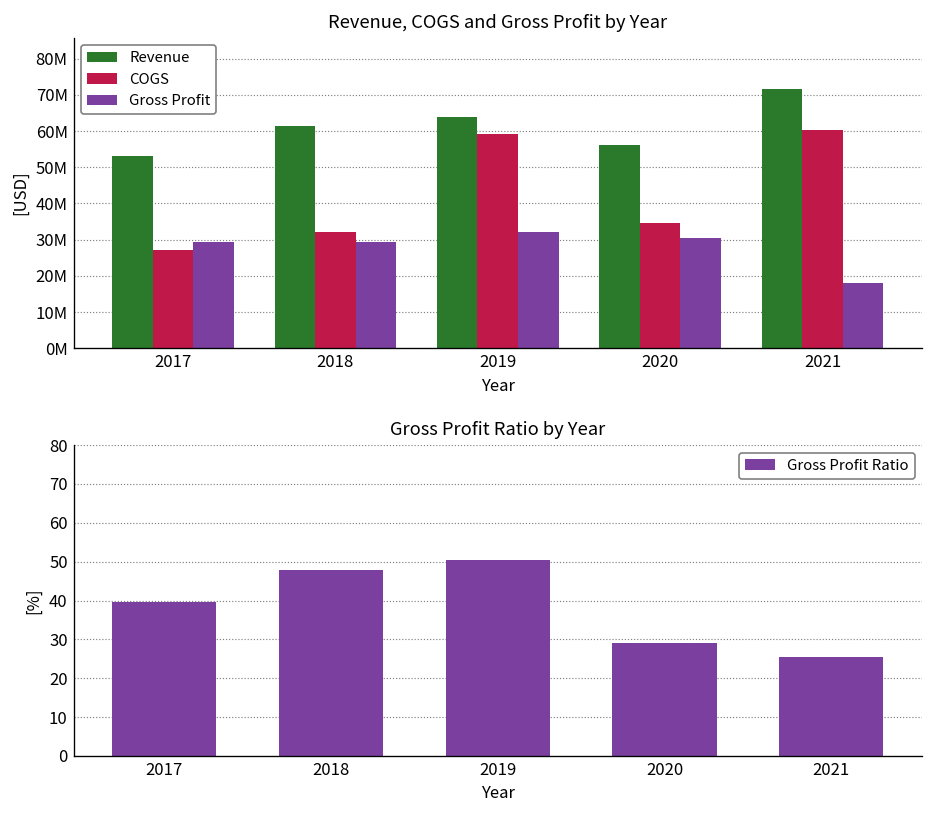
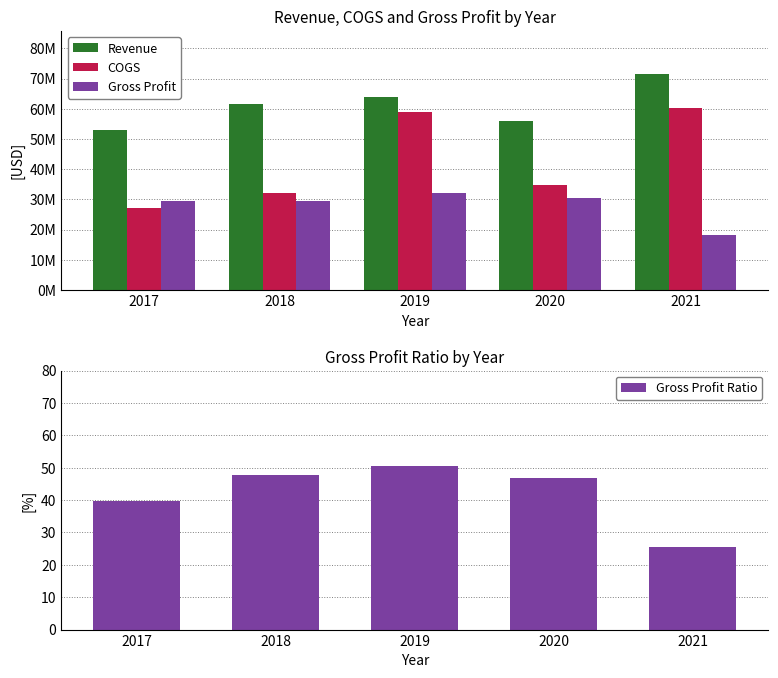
  {
    "Revenue, COGS and Gross Profit by Year": {
      "Revenue": {
        "2017": 53000000,
        "2018": 61000000,
        "2019": 64000000,
        "2020": 56000000,
        "2021": 71000000
      },
      "COGS": {
        "2017": 27000000,
        "2018": 32000000,
        "2019": 59000000,
        "2020": 35000000,
        "2021": 60000000
      },
      "Gross Profit": {
        "2017": 29000000,
        "2018": 29000000,
        "2019": 32000000,
        "2020": 30000000,
        "2021": 18000000
      }
    },
    "Gross Profit Ratio by Year": {
      "2017": 40,
      "2018": 48,
      "2019": 50,
-     "2020": 29,
+     "2020": 47,
      "2021": 25
    }
  }
